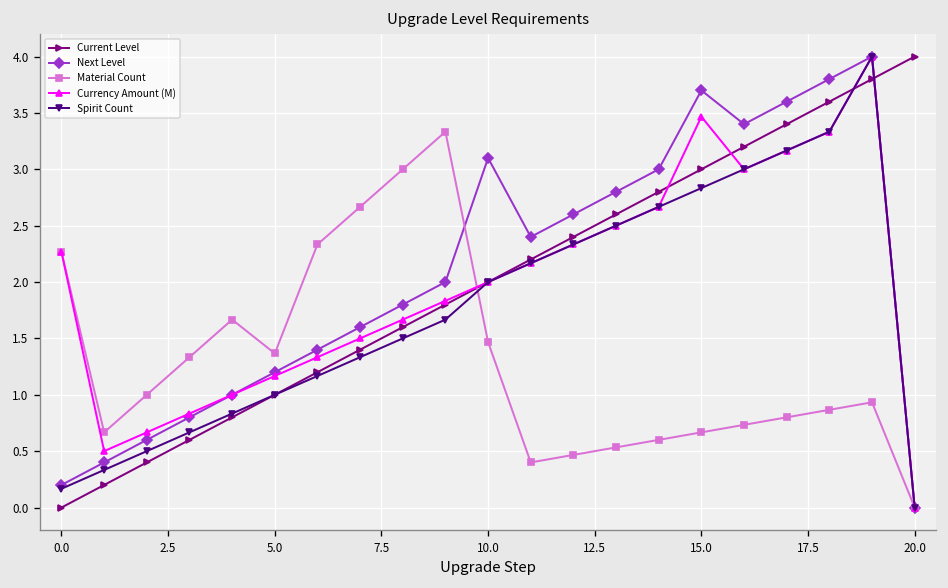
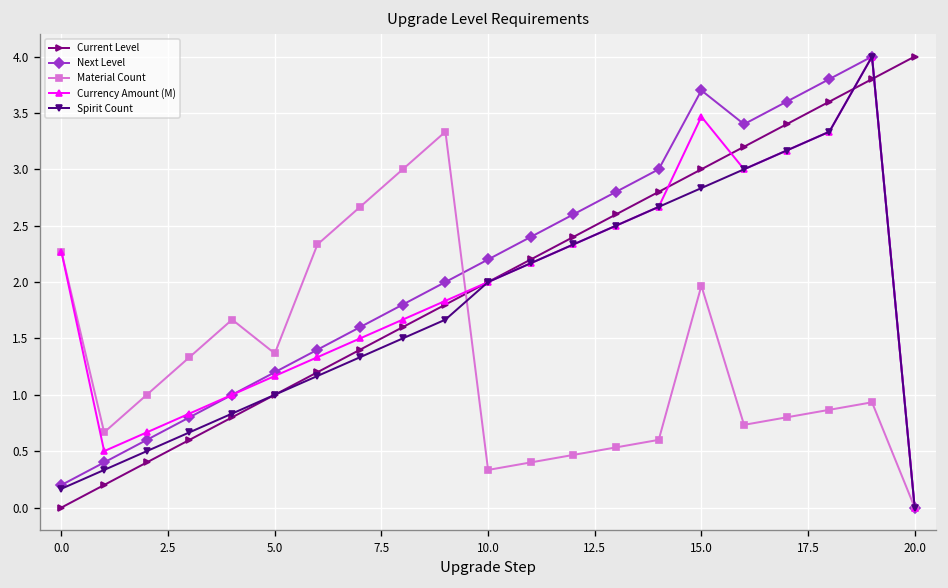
  {
    "Next Level": {
      "0.0": 0.2,
      "5.0": 1.2,
-     "10.0": 3.1,
+     "10.0": 2.2,
      "15.0": 3.7
    },
    "Material Count": {
      "5.0": 1.4,
-     "10.0": 1.5,
-     "15.0": 0.7
+     "10.0": 0.3,
+     "15.0": 2.0
    },
    "Currency Amount (M)": {
      "5.0": 1.2,
      "15.0": 3.5
    }
  }
